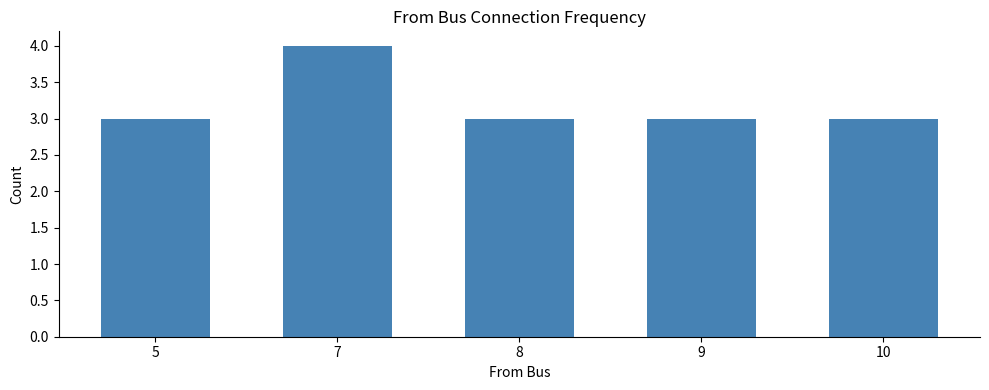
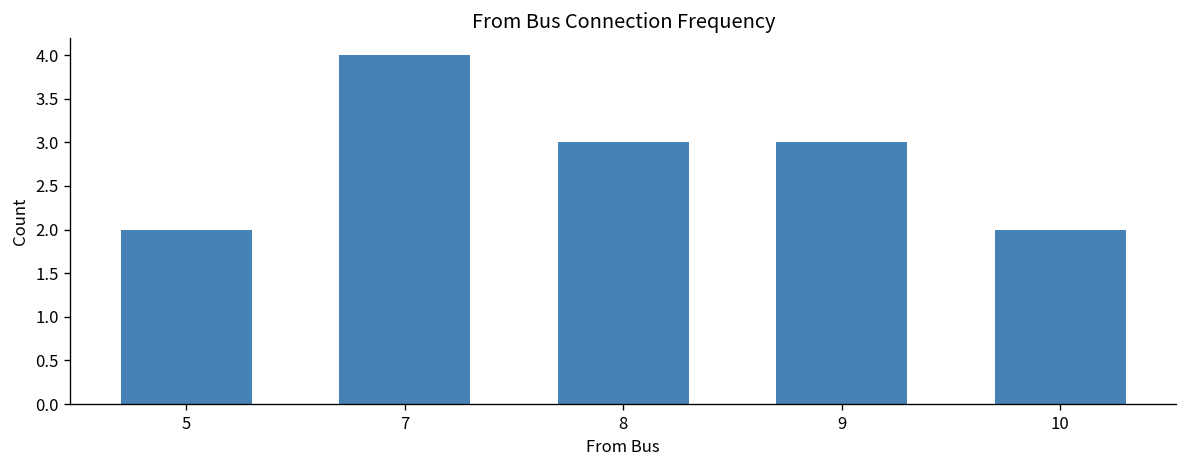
  {
-   "5": 3,
+   "5": 2,
    "7": 4,
    "8": 3,
    "9": 3,
-   "10": 3
+   "10": 2
  }
